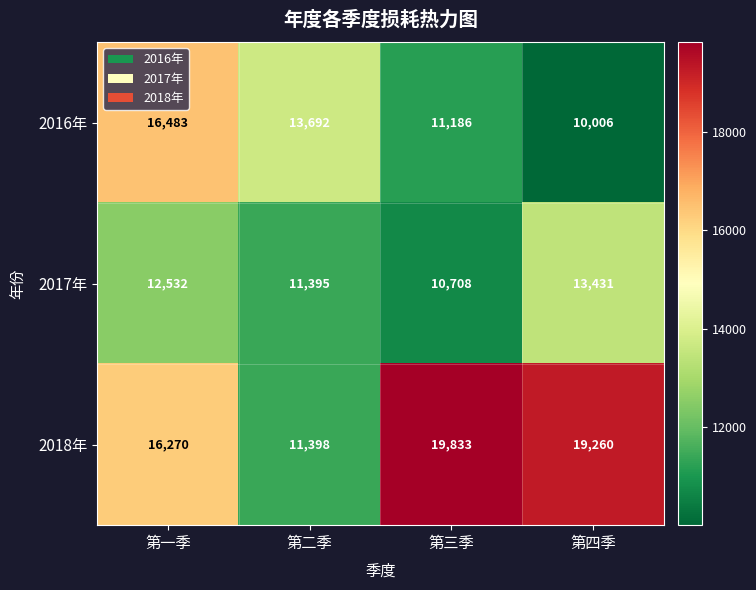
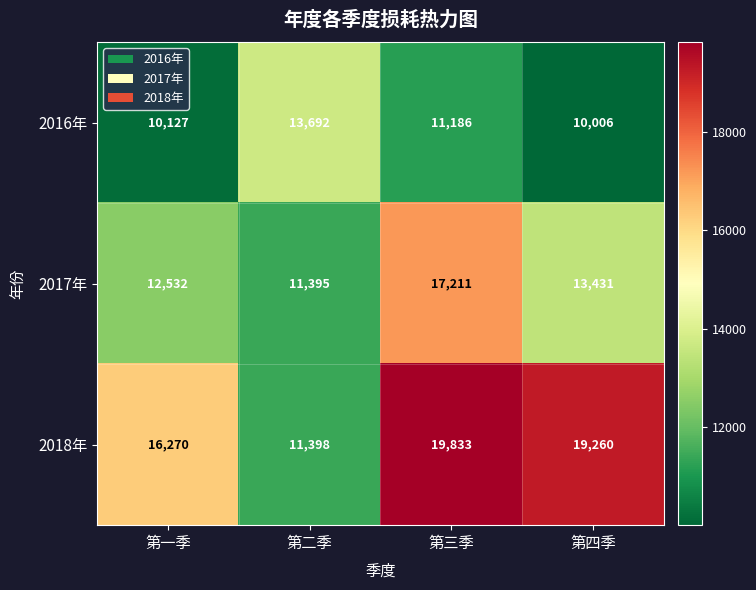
  {
    "2016年": {
-     "第一季": "16,483",
+     "第一季": "10,127",
      "第二季": "13,692",
      "第三季": "11,186",
      "第四季": "10,006"
    },
    "2017年": {
      "第一季": "12,532",
      "第二季": "11,395",
-     "第三季": "10,708",
+     "第三季": "17,211",
      "第四季": "13,431"
    },
    "2018年": {
      "第一季": "16,270",
      "第二季": "11,398",
      "第三季": "19,833",
      "第四季": "19,260"
    }
  }
